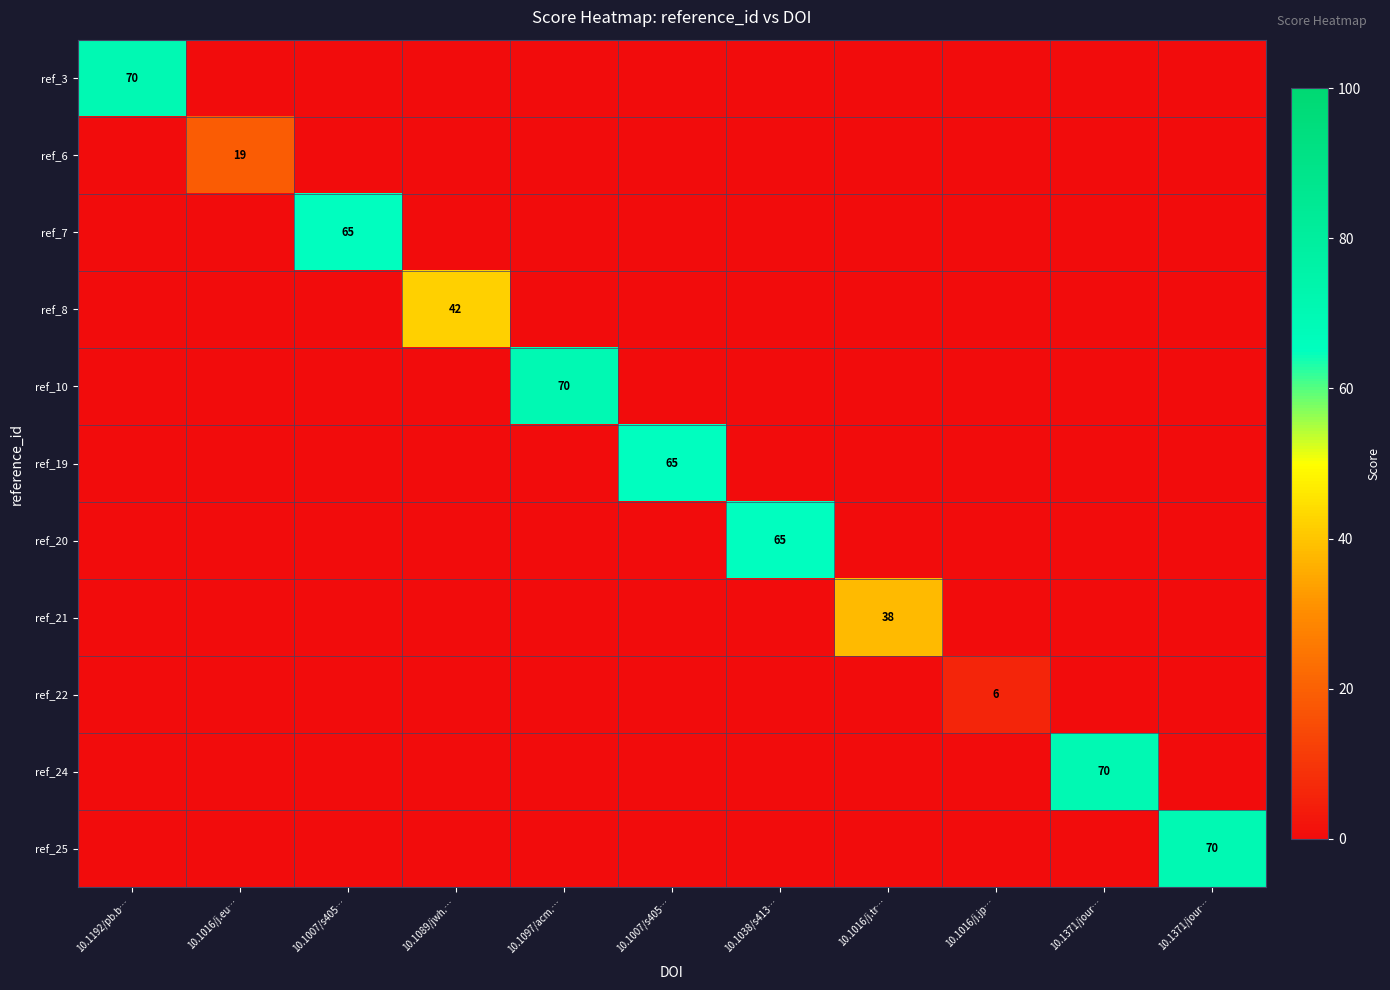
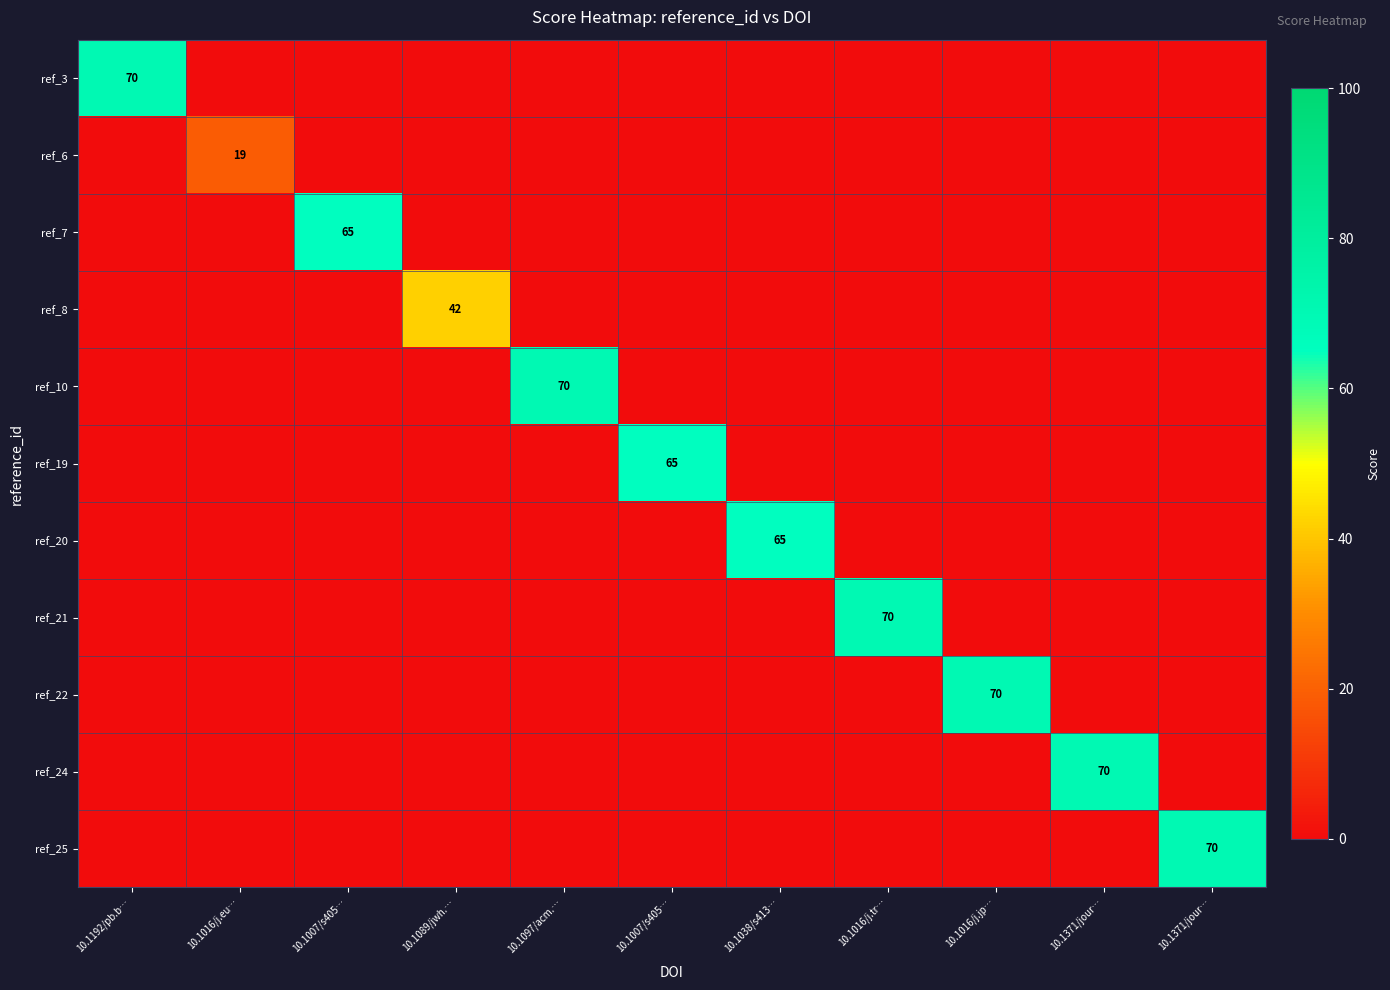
  {
    "ref_3": {
      "10.1192/pb.b…": 70
    },
    "ref_6": {
      "10.1016/j.eu…": 19
    },
    "ref_8": {
      "10.1089/jwh.…": 42
    },
    "ref_10": {
      "10.1097/acm.…": 70
    },
    "ref_20": {
      "10.1038/s413…": 65
    },
    "ref_21": {
-     "10.1016/j.tr…": 38
+     "10.1016/j.tr…": 70
    },
    "ref_22": {
-     "10.1016/j.jp…": 6
+     "10.1016/j.jp…": 70
    }
  }
